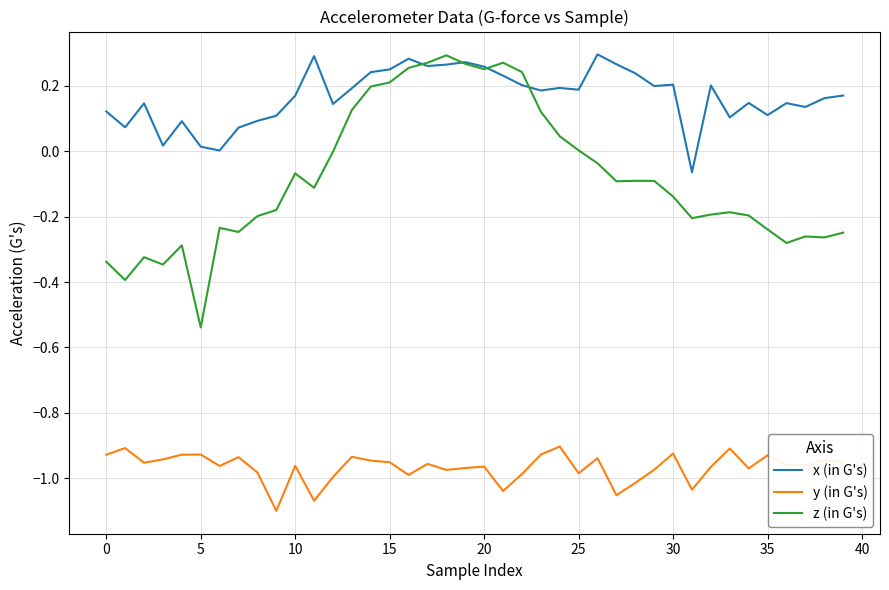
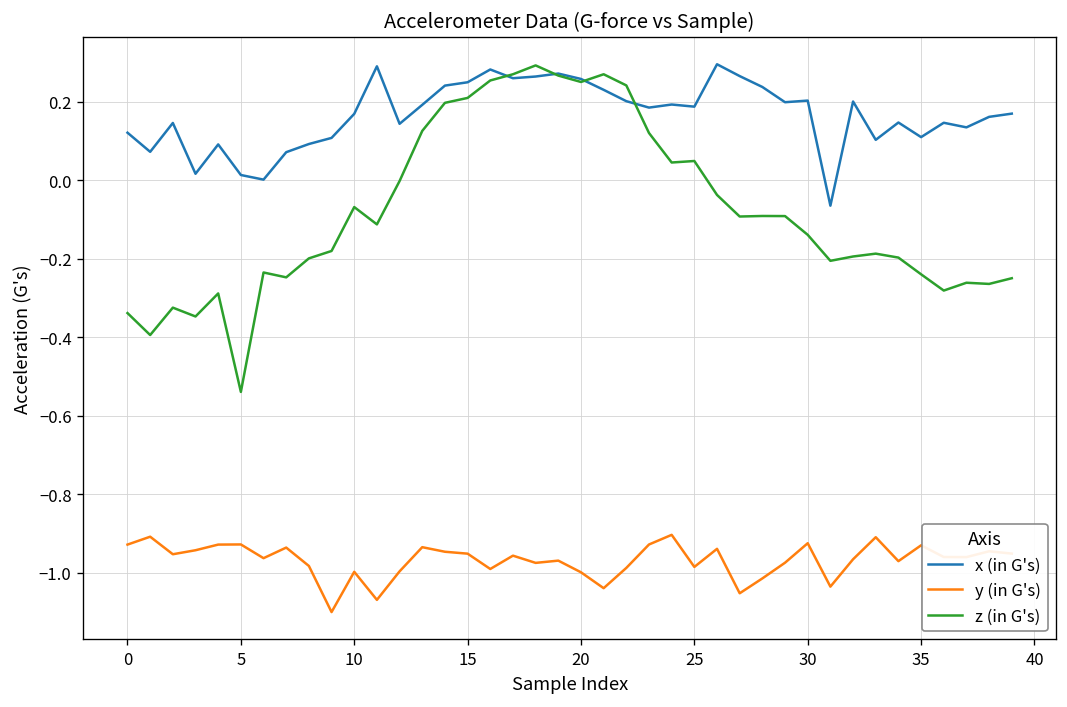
  {
    "x (in G's)": {
      "0": 0.12,
      "5": 0.01,
      "10": 0.17,
      "15": 0.25,
      "25": 0.19,
      "30": 0.20,
      "35": 0.11
    },
    "y (in G's)": {
      "0": -0.93,
      "5": -0.93,
-     "10": -0.96,
+     "10": -1.00,
      "15": -0.95,
-     "20": -0.96,
+     "20": -1.00,
      "25": -0.98,
      "30": -0.92,
      "35": -0.93
    },
    "z (in G's)": {
      "0": -0.34,
      "5": -0.54,
      "10": -0.07,
      "15": 0.21,
-     "25": 0.00,
+     "25": 0.05,
      "30": -0.14,
      "35": -0.24
    }
  }
